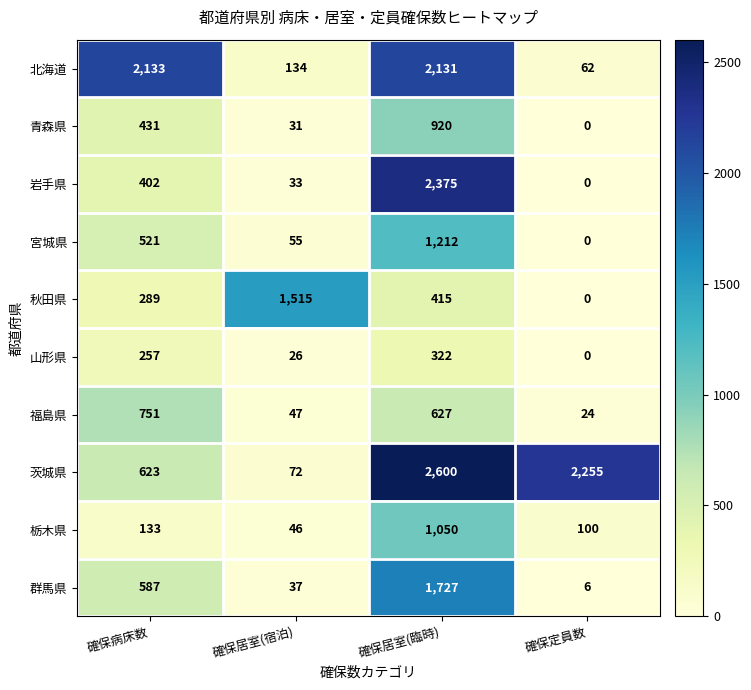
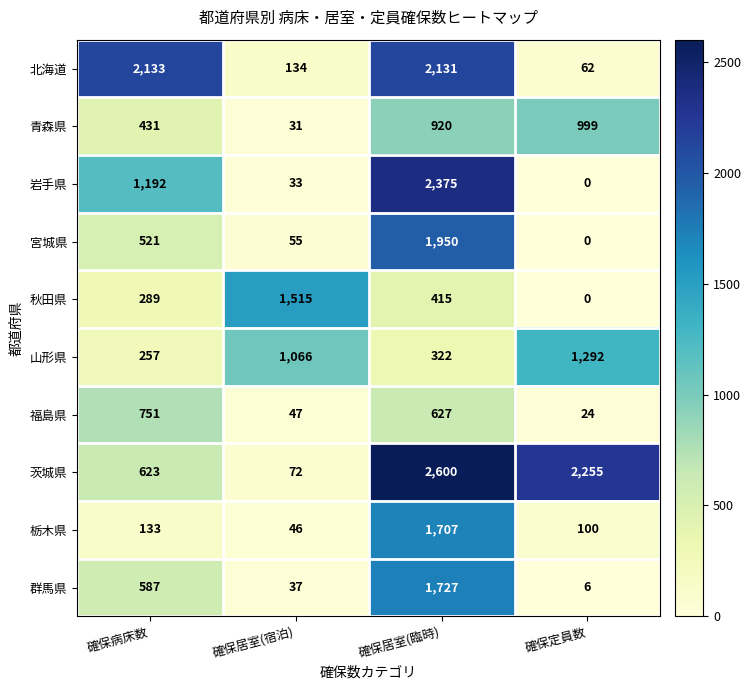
  {
    "北海道": {
      "確保病床数": "2,133",
      "確保居室(宿泊)": "134",
      "確保居室(臨時)": "2,131",
      "確保定員数": "62"
    },
    "青森県": {
      "確保病床数": "431",
      "確保居室(宿泊)": "31",
      "確保居室(臨時)": "920",
-     "確保定員数": "0"
+     "確保定員数": "999"
    },
    "岩手県": {
-     "確保病床数": "402",
+     "確保病床数": "1,192",
      "確保居室(宿泊)": "33",
      "確保居室(臨時)": "2,375",
      "確保定員数": "0"
    },
    "宮城県": {
      "確保病床数": "521",
      "確保居室(宿泊)": "55",
-     "確保居室(臨時)": "1,212",
+     "確保居室(臨時)": "1,950",
      "確保定員数": "0"
    },
    "秋田県": {
      "確保病床数": "289",
      "確保居室(宿泊)": "1,515",
      "確保居室(臨時)": "415",
      "確保定員数": "0"
    },
    "山形県": {
      "確保病床数": "257",
-     "確保居室(宿泊)": "26",
+     "確保居室(宿泊)": "1,066",
      "確保居室(臨時)": "322",
-     "確保定員数": "0"
+     "確保定員数": "1,292"
    },
    "福島県": {
      "確保病床数": "751",
      "確保居室(宿泊)": "47",
      "確保居室(臨時)": "627",
      "確保定員数": "24"
    },
    "茨城県": {
      "確保病床数": "623",
      "確保居室(宿泊)": "72",
      "確保居室(臨時)": "2,600",
      "確保定員数": "2,255"
    },
    "栃木県": {
      "確保病床数": "133",
      "確保居室(宿泊)": "46",
-     "確保居室(臨時)": "1,050",
+     "確保居室(臨時)": "1,707",
      "確保定員数": "100"
    },
    "群馬県": {
      "確保病床数": "587",
      "確保居室(宿泊)": "37",
      "確保居室(臨時)": "1,727",
      "確保定員数": "6"
    }
  }
